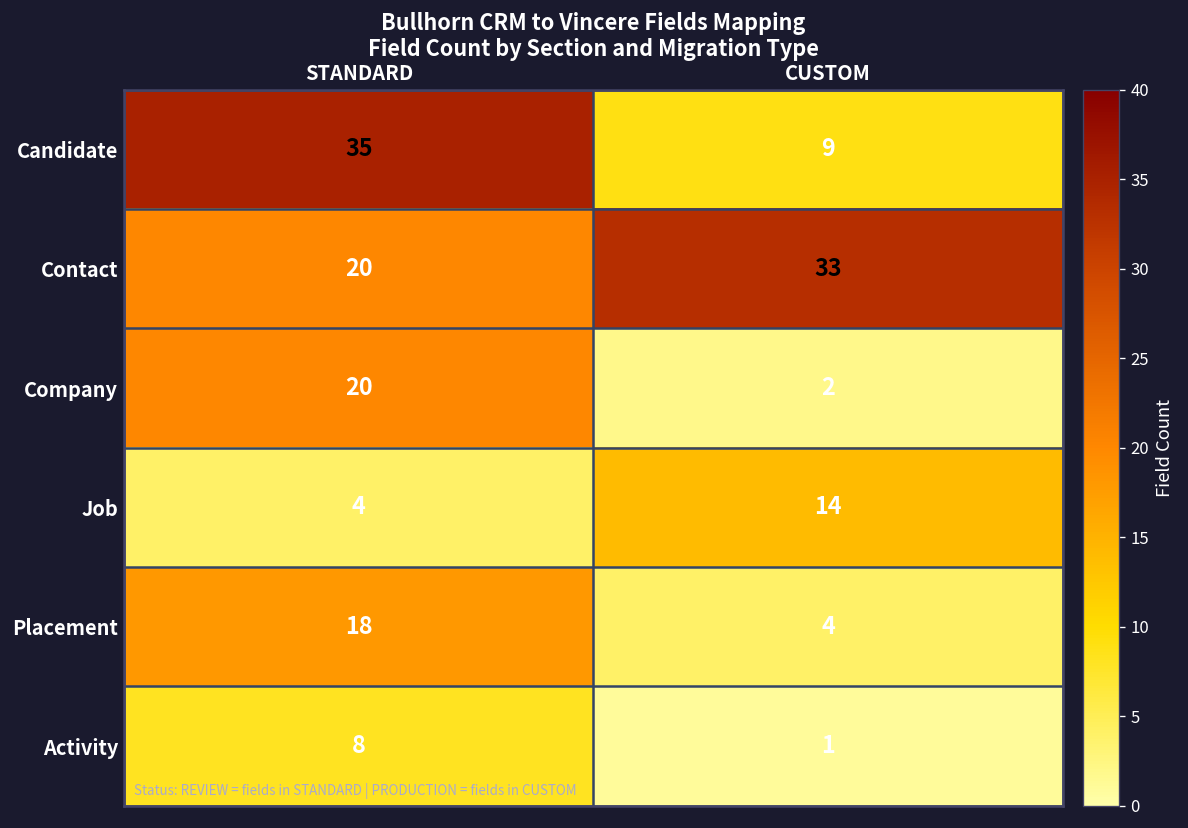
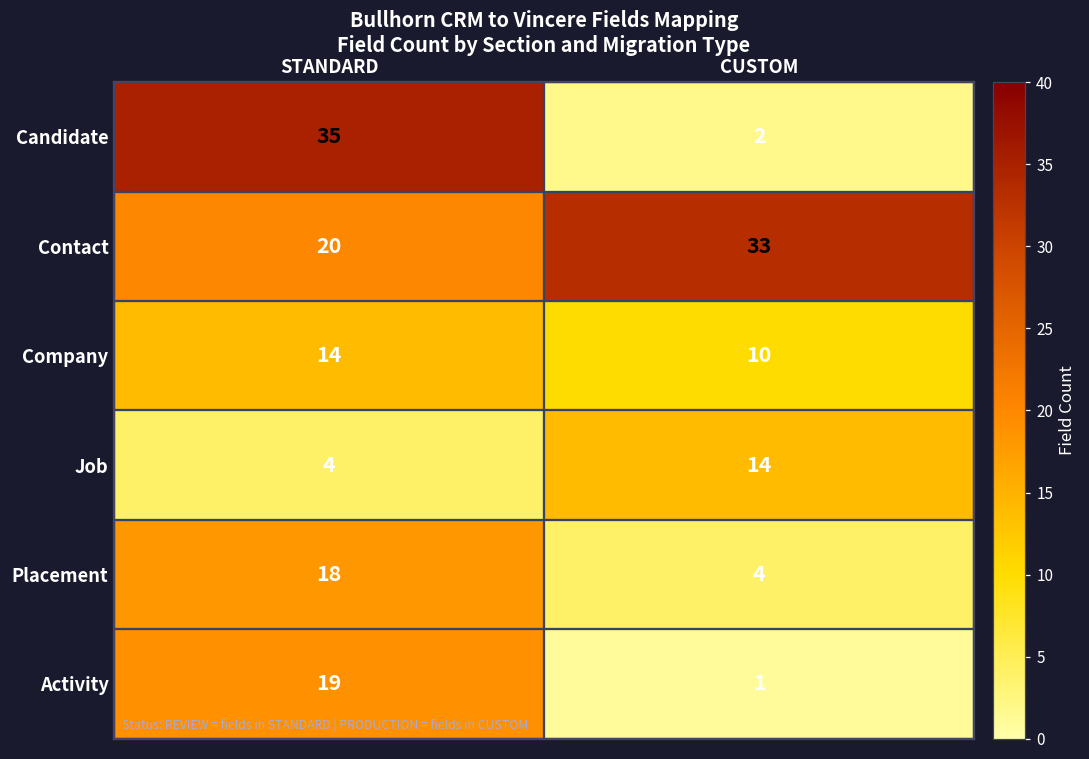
  {
    "Candidate": {
      "STANDARD": 35,
-     "CUSTOM": 9
+     "CUSTOM": 2
    },
    "Contact": {
      "STANDARD": 20,
      "CUSTOM": 33
    },
    "Company": {
-     "STANDARD": 20,
-     "CUSTOM": 2
+     "STANDARD": 14,
+     "CUSTOM": 10
    },
    "Job": {
      "STANDARD": 4,
      "CUSTOM": 14
    },
    "Placement": {
      "STANDARD": 18,
      "CUSTOM": 4
    },
    "Activity": {
-     "STANDARD": 8,
+     "STANDARD": 19,
      "CUSTOM": 1
    }
  }
